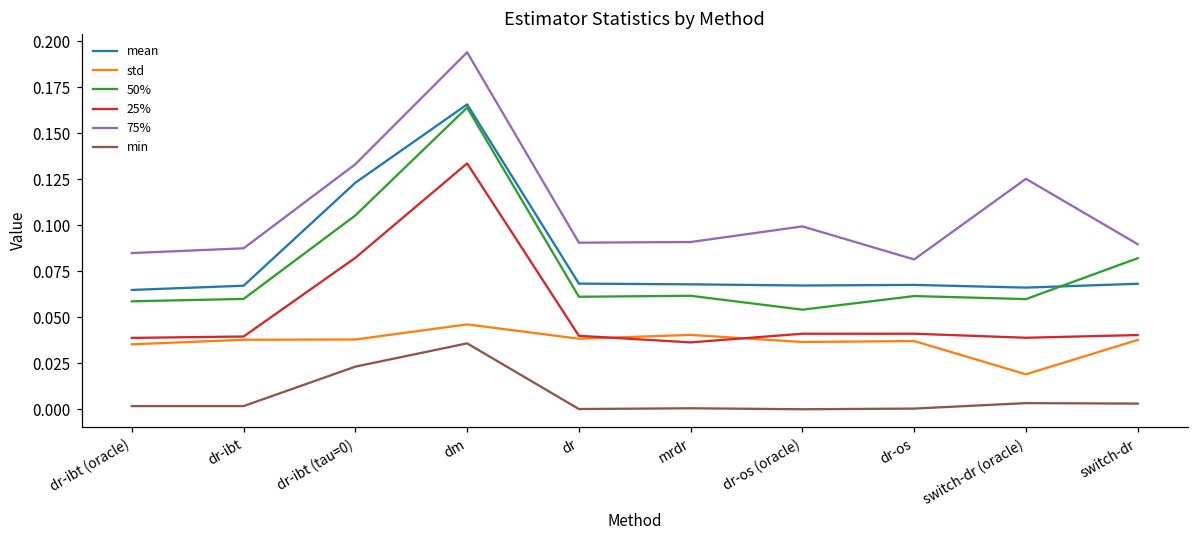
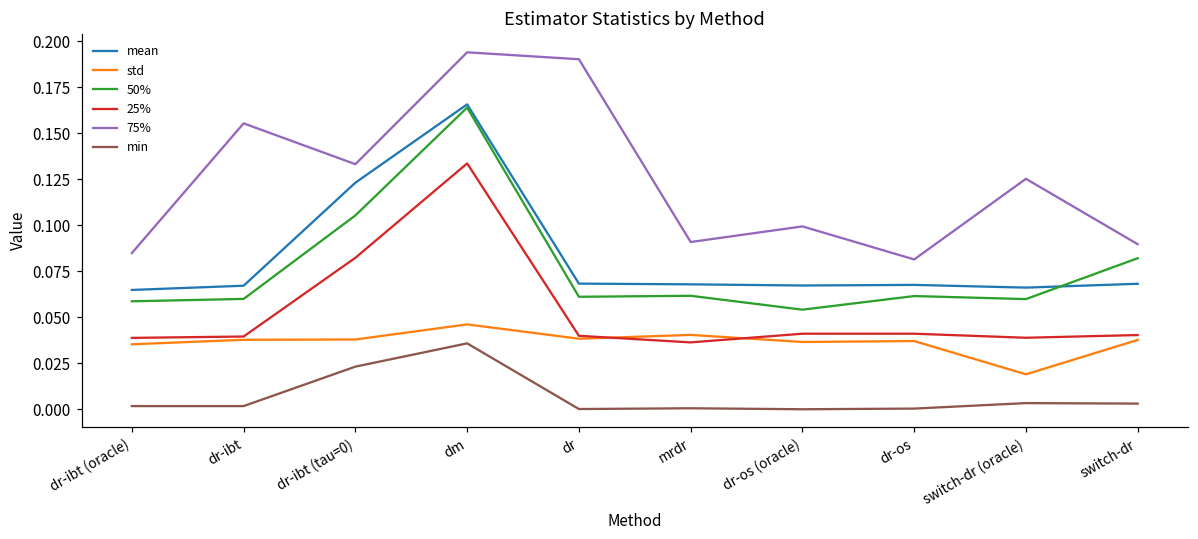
  {
    "mean": {
      "dr-ibt (oracle)": 0.065,
      "dr-ibt": 0.067,
      "dr-ibt (tau=0)": 0.123,
      "dm": 0.166,
      "dr": 0.068,
      "mrdr": 0.068,
      "dr-os (oracle)": 0.067,
      "dr-os": 0.068,
      "switch-dr (oracle)": 0.066,
      "switch-dr": 0.068
    },
    "std": {
      "dr-ibt (oracle)": 0.035,
      "dr-ibt": 0.038,
      "dr-ibt (tau=0)": 0.038,
      "dm": 0.046,
      "dr": 0.038,
      "mrdr": 0.040,
      "dr-os (oracle)": 0.037,
      "dr-os": 0.037,
      "switch-dr (oracle)": 0.019,
      "switch-dr": 0.038
    },
    "50%": {
      "dr-ibt (oracle)": 0.059,
      "dr-ibt": 0.060,
      "dr-ibt (tau=0)": 0.105,
      "dm": 0.164,
      "dr": 0.061,
      "mrdr": 0.062,
      "dr-os (oracle)": 0.054,
      "dr-os": 0.062,
      "switch-dr (oracle)": 0.060,
      "switch-dr": 0.082
    },
    "25%": {
      "dr-ibt (oracle)": 0.039,
      "dr-ibt": 0.040,
      "dr-ibt (tau=0)": 0.082,
      "dm": 0.134,
      "dr": 0.040,
      "mrdr": 0.036,
      "dr-os (oracle)": 0.041,
      "dr-os": 0.041,
      "switch-dr (oracle)": 0.039,
      "switch-dr": 0.040
    },
    "75%": {
      "dr-ibt (oracle)": 0.085,
-     "dr-ibt": 0.088,
+     "dr-ibt": 0.155,
      "dr-ibt (tau=0)": 0.133,
      "dm": 0.194,
-     "dr": 0.091,
+     "dr": 0.190,
      "mrdr": 0.091,
      "dr-os (oracle)": 0.099,
      "dr-os": 0.081,
      "switch-dr (oracle)": 0.125,
      "switch-dr": 0.090
    },
    "min": {
      "dr-ibt (oracle)": 0.002,
      "dr-ibt": 0.002,
      "dr-ibt (tau=0)": 0.023,
      "dm": 0.036,
      "dr": 0.000,
      "mrdr": 0.001,
      "dr-os (oracle)": 0.000,
      "dr-os": 0.000,
      "switch-dr (oracle)": 0.003,
      "switch-dr": 0.003
    }
  }
